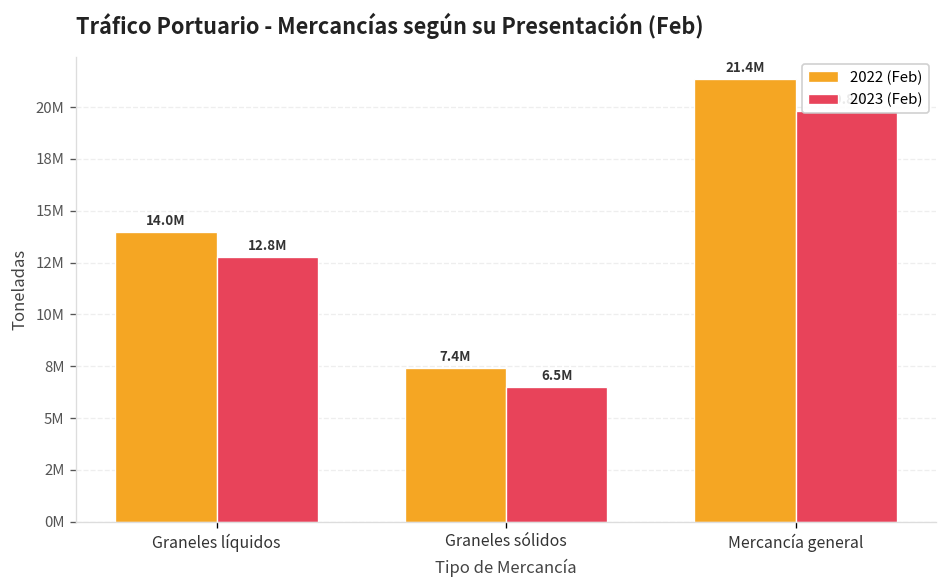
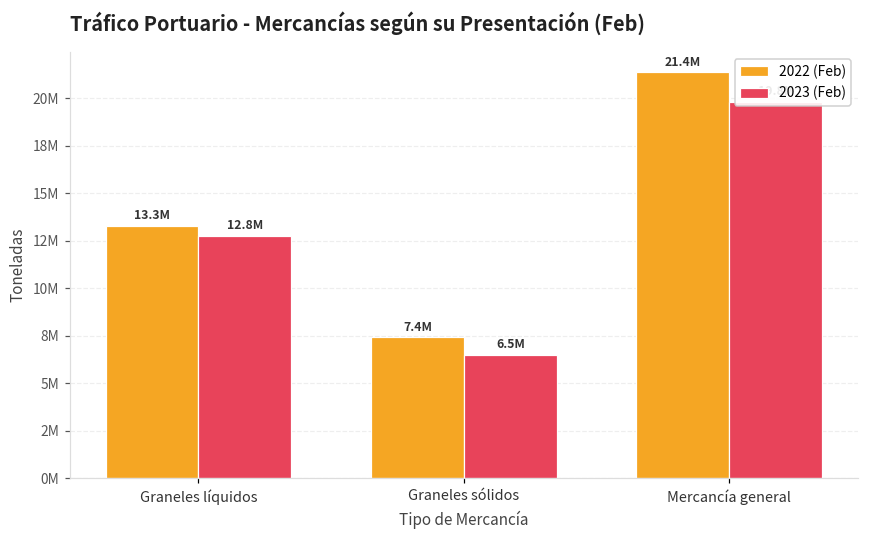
  {
    "2022 (Feb)": {
-     "Graneles líquidos": "14.0M",
+     "Graneles líquidos": "13.3M",
      "Graneles sólidos": "7.4M",
      "Mercancía general": "21.4M"
    },
    "2023 (Feb)": {
      "Graneles líquidos": "12.8M",
      "Graneles sólidos": "6.5M"
    }
  }
